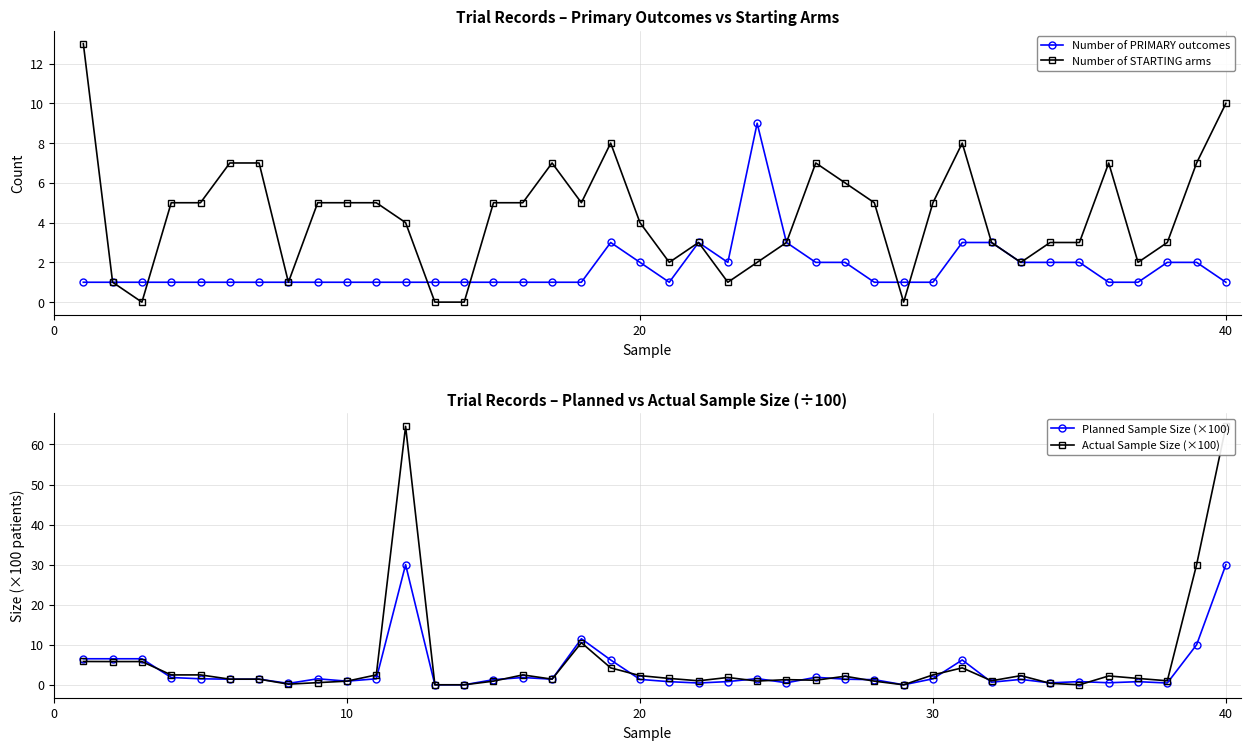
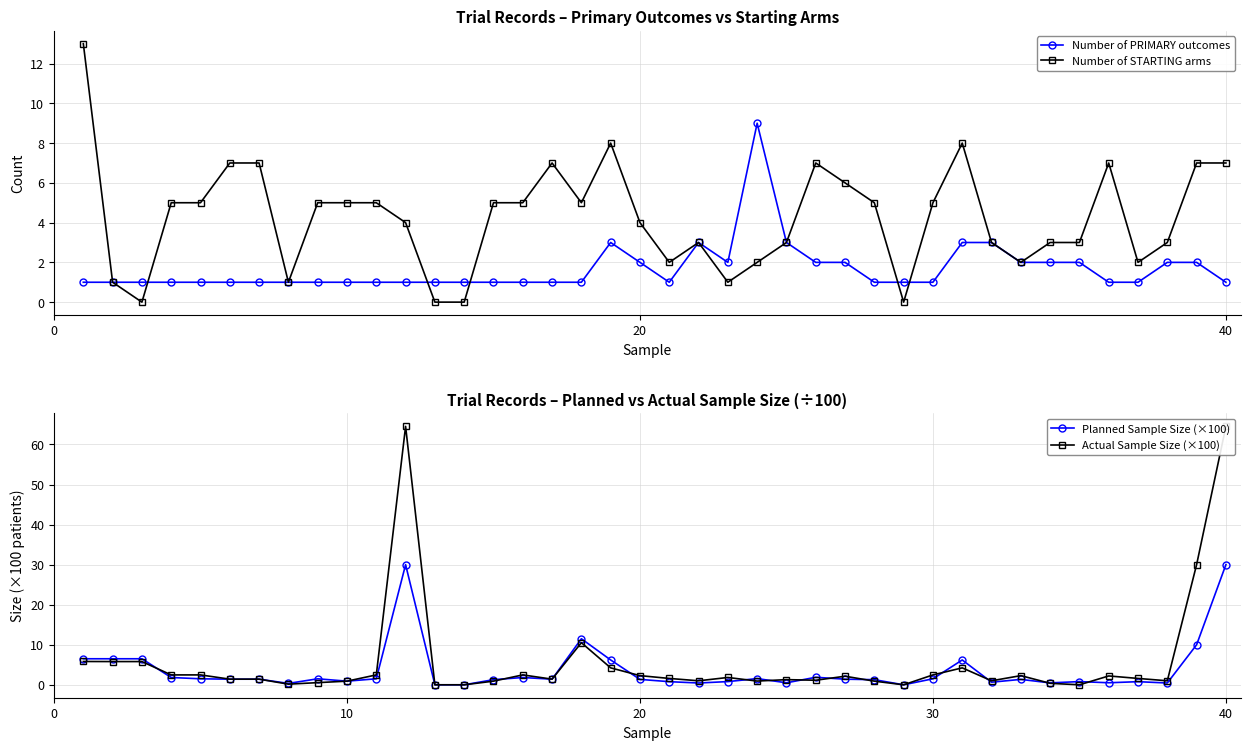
  {
    "Trial Records – Primary Outcomes vs Starting Arms": {
      "Number of PRIMARY outcomes": {
        "20": 2,
        "40": 1
      },
      "Number of STARTING arms": {
        "20": 4,
-       "40": 10
+       "40": 7
      }
    },
    "Trial Records – Planned vs Actual Sample Size (÷100)": {
      "Planned Sample Size (×100)": {
        "20": 1,
        "30": 2,
        "40": 30
      },
      "Actual Sample Size (×100)": {
        "20": 2,
        "30": 2
      }
    }
  }
